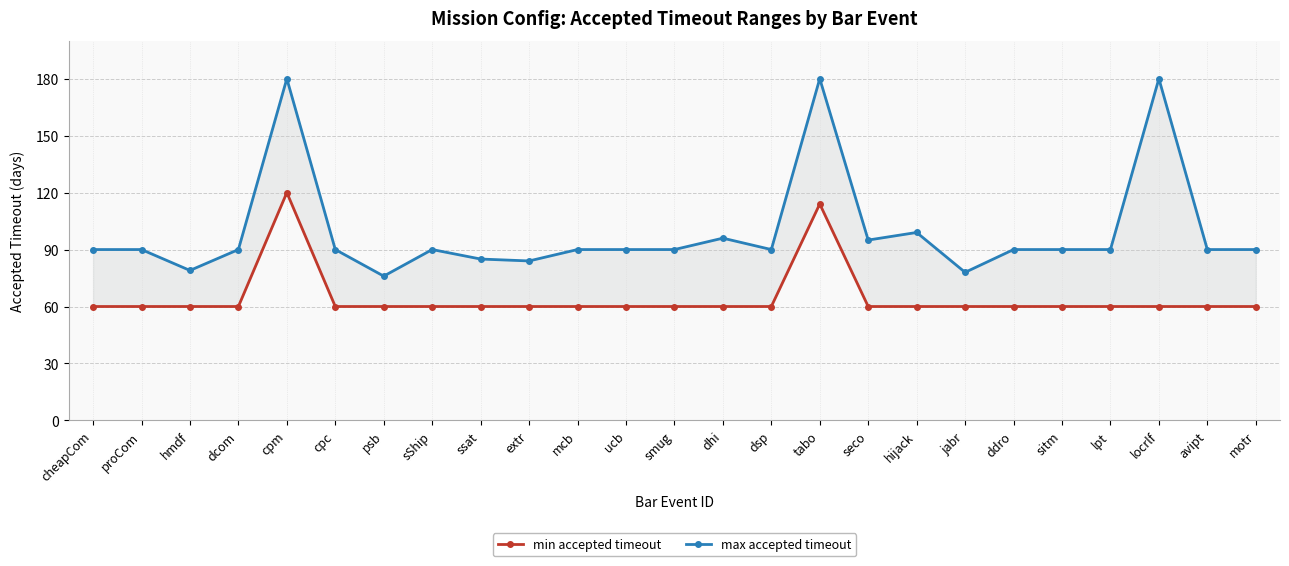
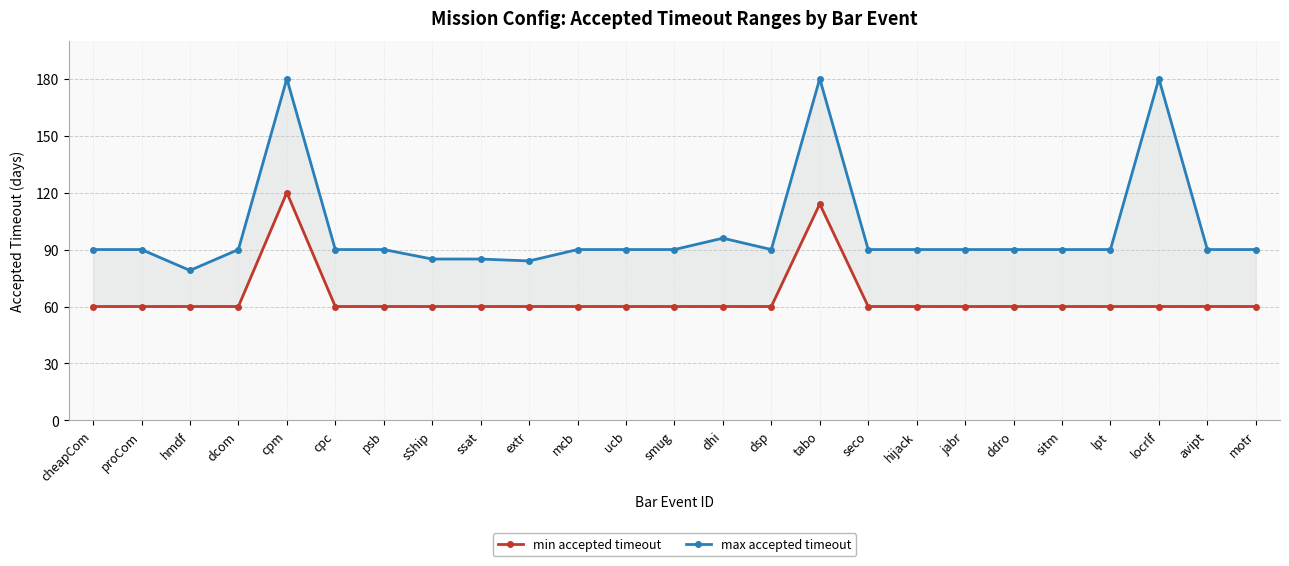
  {
    "min accepted timeout": {
      "cheapCom": 60,
      "proCom": 60,
      "hmdf": 60,
      "dcom": 60,
      "cpm": 120,
      "cpc": 60,
      "psb": 60,
      "sShip": 60,
      "ssat": 60,
      "extr": 60,
      "mcb": 60,
      "ucb": 60,
      "smug": 60,
      "dhi": 60,
      "dsp": 60,
      "tabo": 114,
      "seco": 60,
      "hijack": 60,
      "jabr": 60,
      "ddro": 60,
      "sitm": 60,
      "lpt": 60,
      "locrlf": 60,
      "avipt": 60,
      "motr": 60
    },
    "max accepted timeout": {
      "cheapCom": 90,
      "proCom": 90,
      "hmdf": 79,
      "dcom": 90,
      "cpm": 180,
      "cpc": 90,
-     "psb": 76,
-     "sShip": 90,
+     "psb": 90,
+     "sShip": 85,
      "ssat": 85,
      "extr": 84,
      "mcb": 90,
      "ucb": 90,
      "smug": 90,
      "dhi": 96,
      "dsp": 90,
      "tabo": 180,
-     "seco": 95,
-     "hijack": 99,
-     "jabr": 78,
+     "seco": 90,
+     "hijack": 90,
+     "jabr": 90,
      "ddro": 90,
      "sitm": 90,
      "lpt": 90,
      "locrlf": 180,
      "avipt": 90,
      "motr": 90
    }
  }
